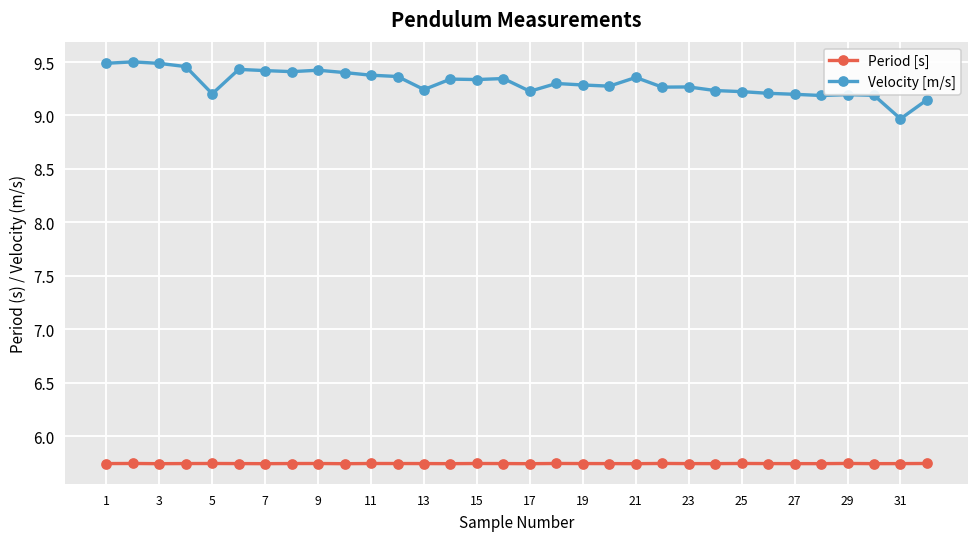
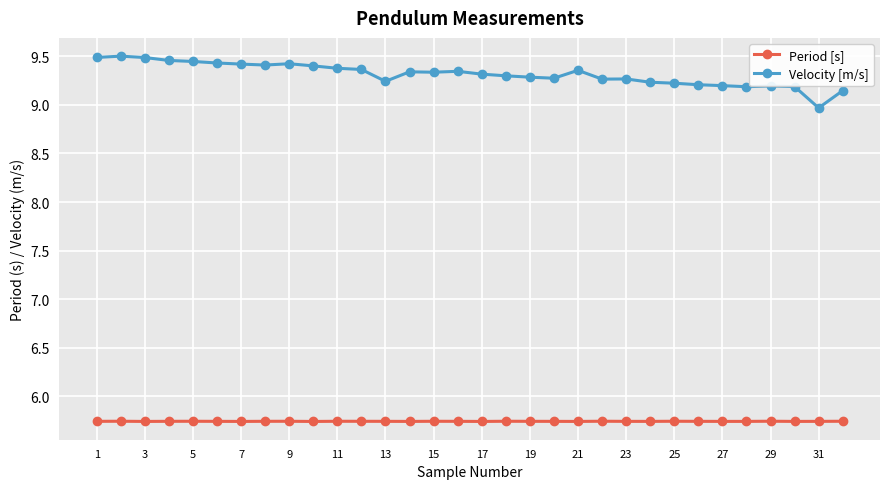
  {
    "Period [s]": {
      "1": 5.7,
      "3": 5.7,
      "5": 5.7,
      "7": 5.7,
      "9": 5.7,
      "11": 5.7,
      "13": 5.7,
      "15": 5.7,
      "17": 5.7,
      "19": 5.7,
      "21": 5.7,
      "23": 5.7,
      "25": 5.7,
      "27": 5.7,
      "29": 5.7,
      "31": 5.7
    },
    "Velocity [m/s]": {
      "1": 9.5,
      "3": 9.5,
-     "5": 9.2,
+     "5": 9.4,
      "7": 9.4,
      "9": 9.4,
      "11": 9.4,
      "13": 9.2,
      "15": 9.3,
-     "17": 9.2,
+     "17": 9.3,
      "19": 9.3,
      "21": 9.4,
      "23": 9.3,
      "25": 9.2,
      "27": 9.2,
      "31": 9.0
    }
  }
